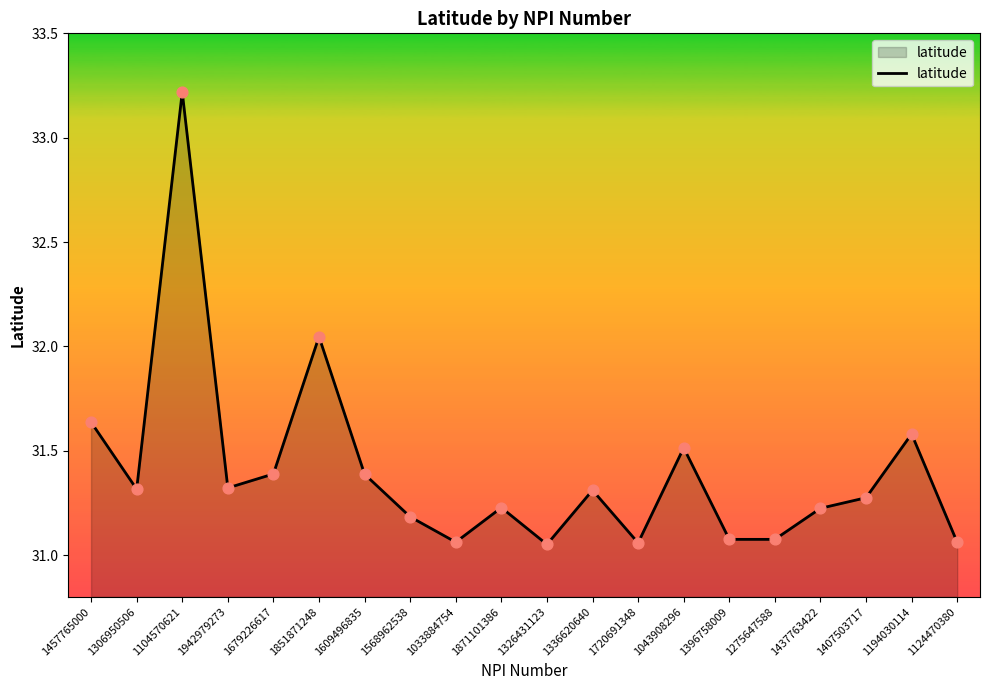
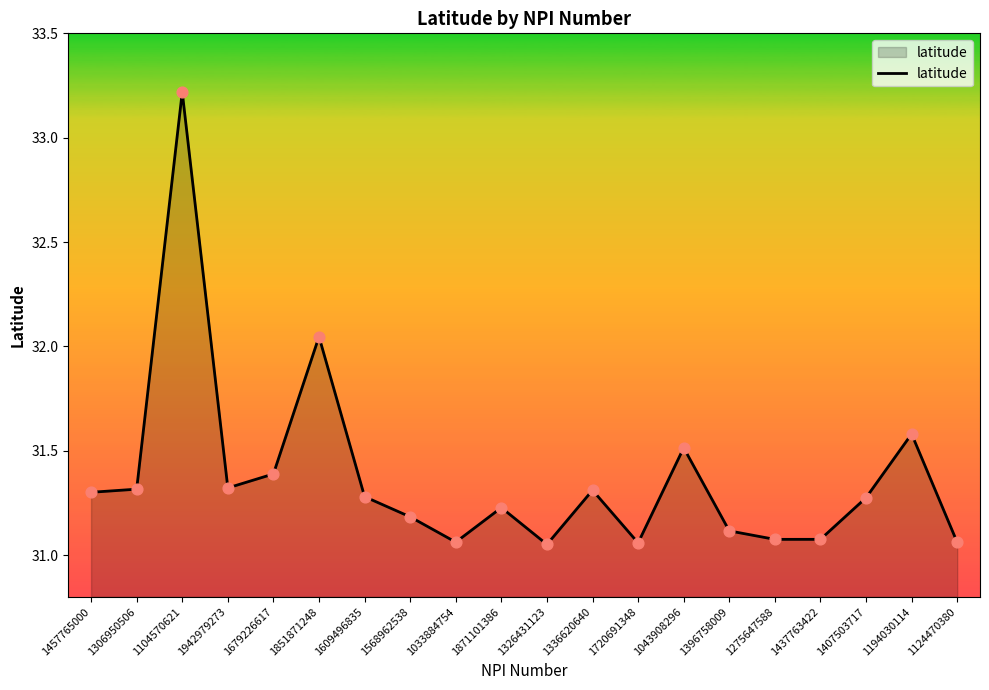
  {
-   "1457765000": 31.64,
+   "1457765000": 31.30,
    "1306950506": 31.32,
    "1104570621": 33.22,
    "1942979273": 31.32,
    "1679226617": 31.39,
    "1851871248": 32.05,
-   "1609496835": 31.39,
+   "1609496835": 31.28,
    "1568962538": 31.18,
    "1033884754": 31.06,
    "1871101386": 31.23,
    "1326431123": 31.05,
    "1336620640": 31.31,
    "1720691348": 31.06,
    "1043908296": 31.51,
-   "1396758009": 31.08,
+   "1396758009": 31.12,
    "1275647588": 31.08,
-   "1437763422": 31.22,
+   "1437763422": 31.08,
    "1407503717": 31.27,
    "1194030114": 31.58,
    "1124470380": 31.06
  }
